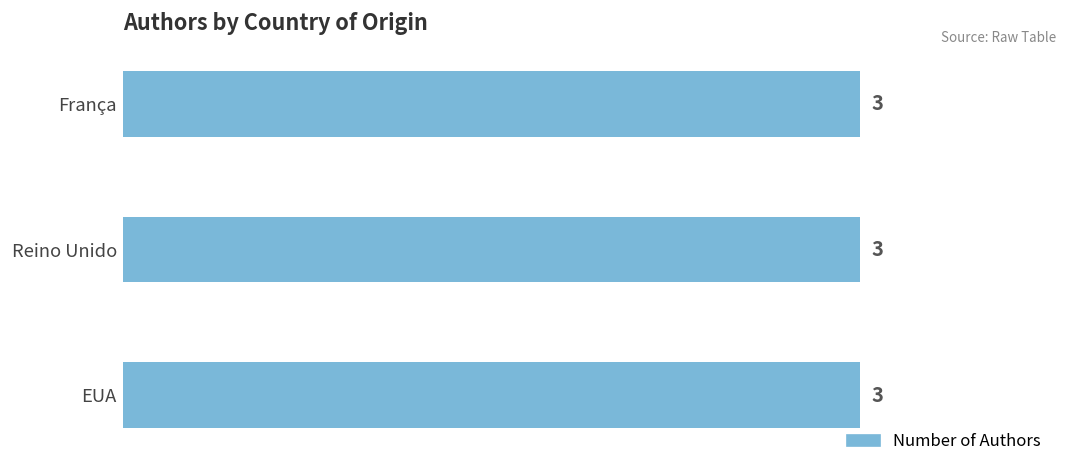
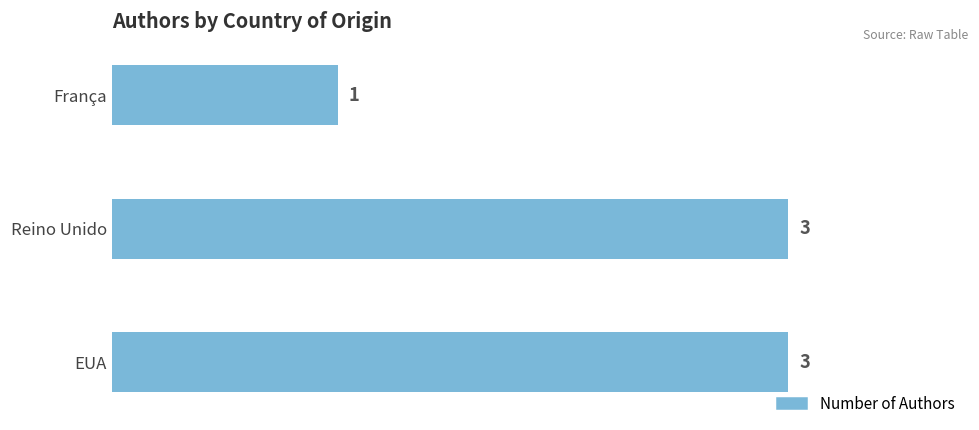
  {
-   "França": 3,
+   "França": 1,
    "Reino Unido": 3,
    "EUA": 3
  }
